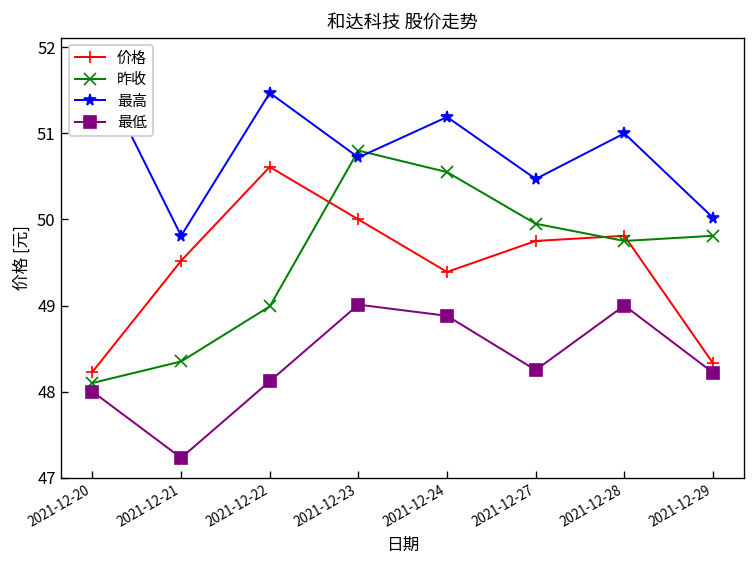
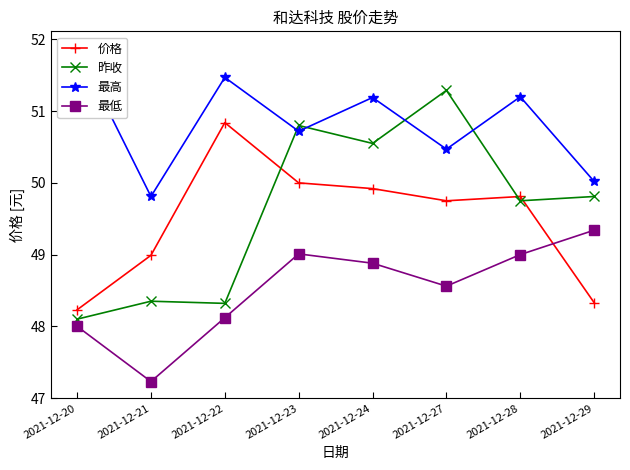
  {
    "价格": {
      "2021-12-20": 48.2,
-     "2021-12-21": 49.5,
-     "2021-12-22": 50.6,
+     "2021-12-21": 49.0,
+     "2021-12-22": 50.8,
      "2021-12-23": 50.0,
-     "2021-12-24": 49.4,
+     "2021-12-24": 49.9,
      "2021-12-27": 49.8,
      "2021-12-28": 49.8,
      "2021-12-29": 48.3
    },
    "昨收": {
      "2021-12-20": 48.1,
      "2021-12-21": 48.4,
-     "2021-12-22": 49.0,
+     "2021-12-22": 48.3,
      "2021-12-23": 50.8,
      "2021-12-24": 50.6,
-     "2021-12-27": 50.0,
+     "2021-12-27": 51.3,
      "2021-12-28": 49.8,
      "2021-12-29": 49.8
    },
    "最高": {
      "2021-12-21": 49.8,
      "2021-12-22": 51.5,
      "2021-12-23": 50.7,
      "2021-12-24": 51.2,
      "2021-12-27": 50.5,
-     "2021-12-28": 51.0,
+     "2021-12-28": 51.2,
      "2021-12-29": 50.0
    },
    "最低": {
      "2021-12-20": 48.0,
      "2021-12-21": 47.2,
      "2021-12-22": 48.1,
      "2021-12-23": 49.0,
      "2021-12-24": 48.9,
-     "2021-12-27": 48.3,
+     "2021-12-27": 48.6,
      "2021-12-28": 49.0,
-     "2021-12-29": 48.2
+     "2021-12-29": 49.3
    }
  }
